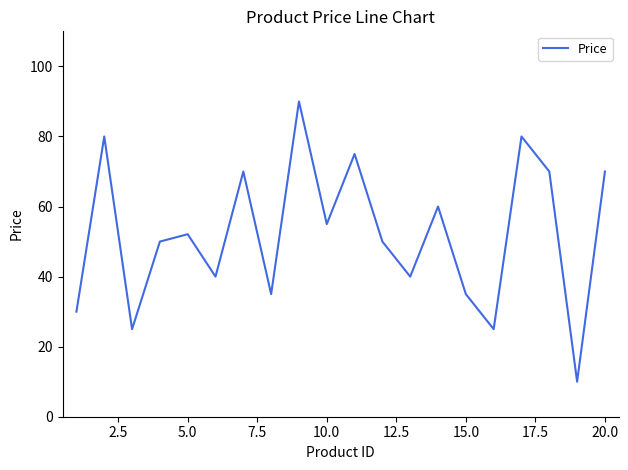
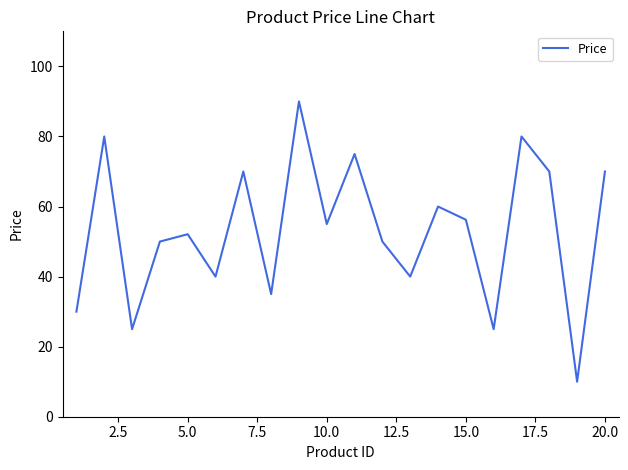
  {
    "5.0": 52,
    "10.0": 55,
-   "15.0": 35,
+   "15.0": 56,
    "20.0": 70
  }
